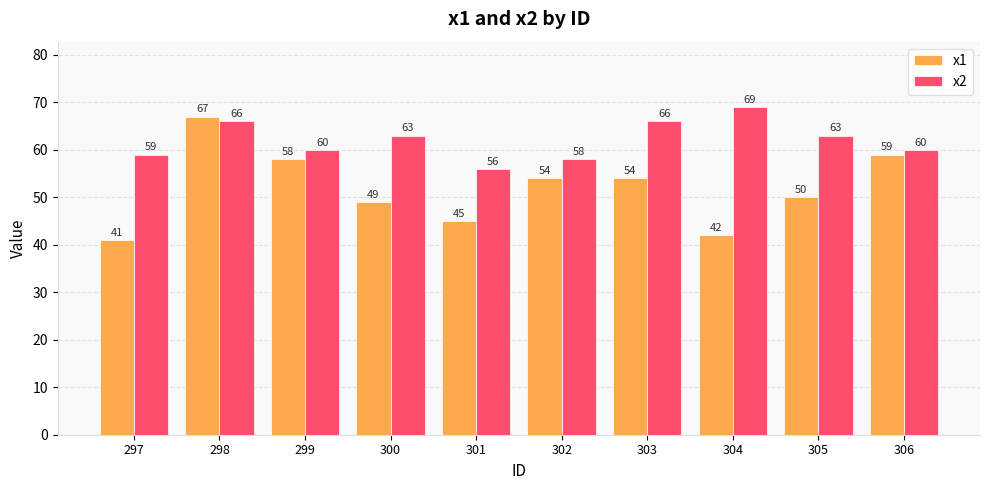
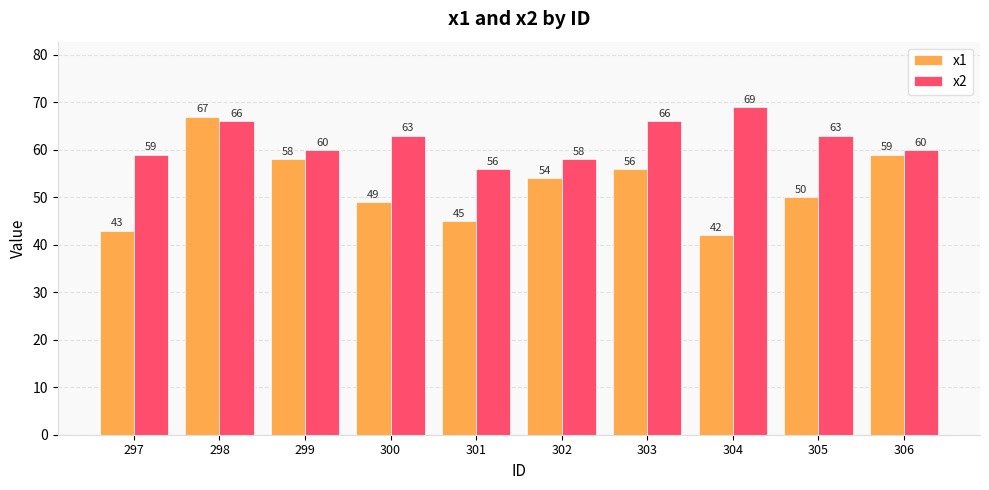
  {
    "x1": {
-     "297": 41,
+     "297": 43,
      "298": 67,
      "299": 58,
      "300": 49,
      "301": 45,
      "302": 54,
-     "303": 54,
+     "303": 56,
      "304": 42,
      "305": 50,
      "306": 59
    },
    "x2": {
      "297": 59,
      "298": 66,
      "299": 60,
      "300": 63,
      "301": 56,
      "302": 58,
      "303": 66,
      "304": 69,
      "305": 63,
      "306": 60
    }
  }
